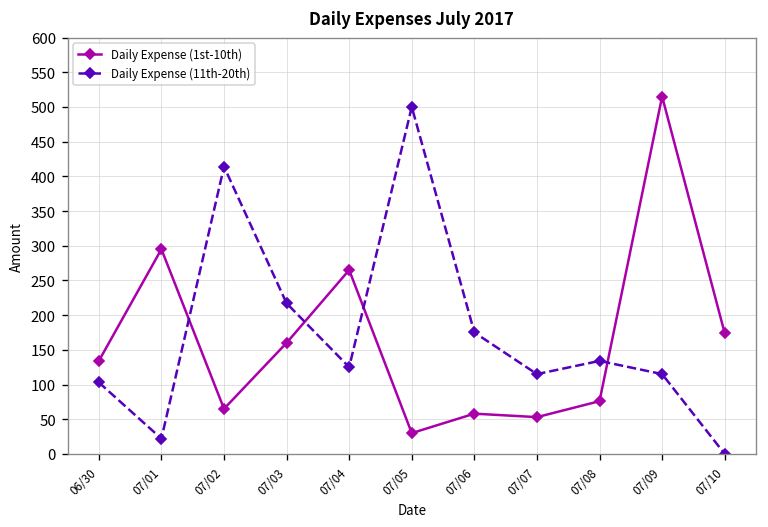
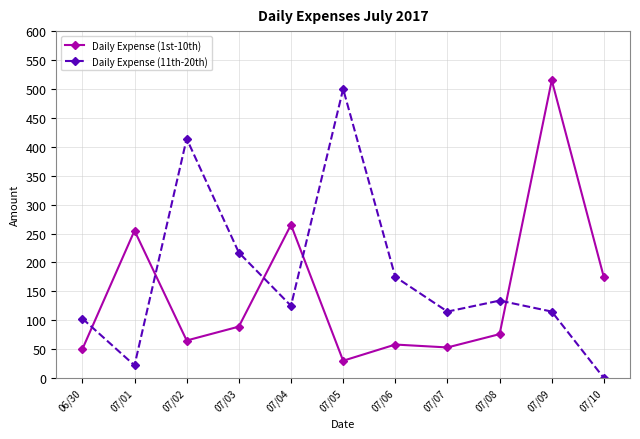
  {
    "Daily Expense (1st-10th)": {
-     "06/30": 130,
-     "07/01": 300,
+     "06/30": 50,
+     "07/01": 260,
      "07/02": 70,
-     "07/03": 160,
+     "07/03": 90,
      "07/04": 270,
      "07/05": 30,
      "07/06": 60,
      "07/07": 50,
      "07/08": 80,
      "07/09": 520,
      "07/10": 170
    },
    "Daily Expense (11th-20th)": {
      "06/30": 100,
      "07/01": 20,
      "07/02": 410,
      "07/03": 220,
      "07/04": 130,
      "07/05": 500,
      "07/06": 180,
      "07/07": 120,
      "07/08": 130,
      "07/09": 120,
      "07/10": 0
    }
  }
